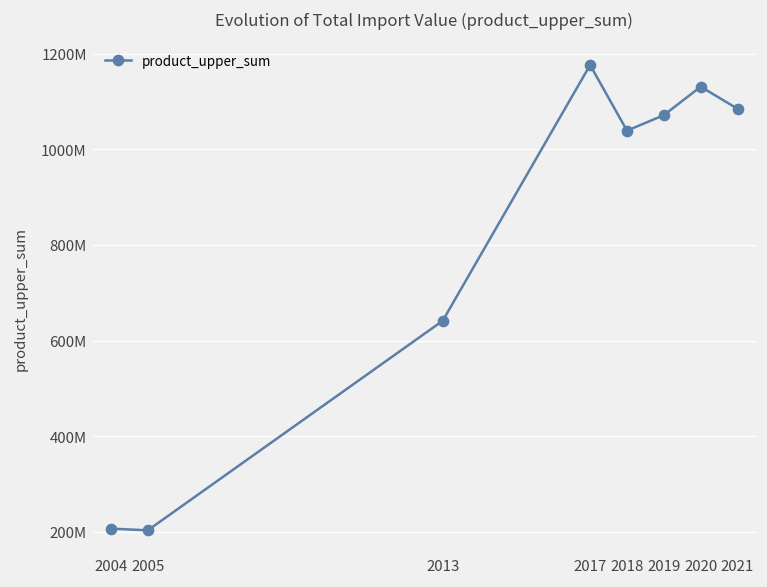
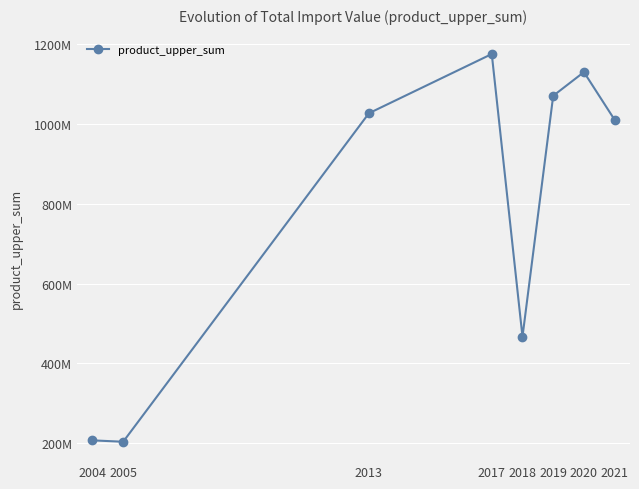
  {
    "2004": 210000000,
    "2005": 200000000,
-   "2013": 640000000,
+   "2013": 1030000000,
    "2017": 1180000000,
-   "2018": 1040000000,
+   "2018": 470000000,
    "2019": 1070000000,
    "2020": 1130000000,
-   "2021": 1080000000
+   "2021": 1010000000
  }
